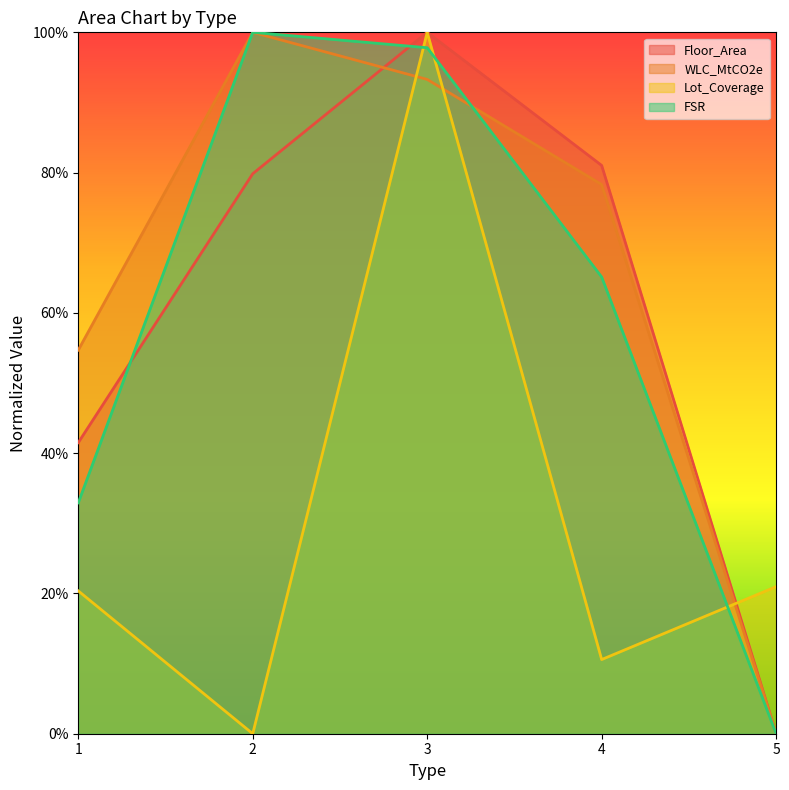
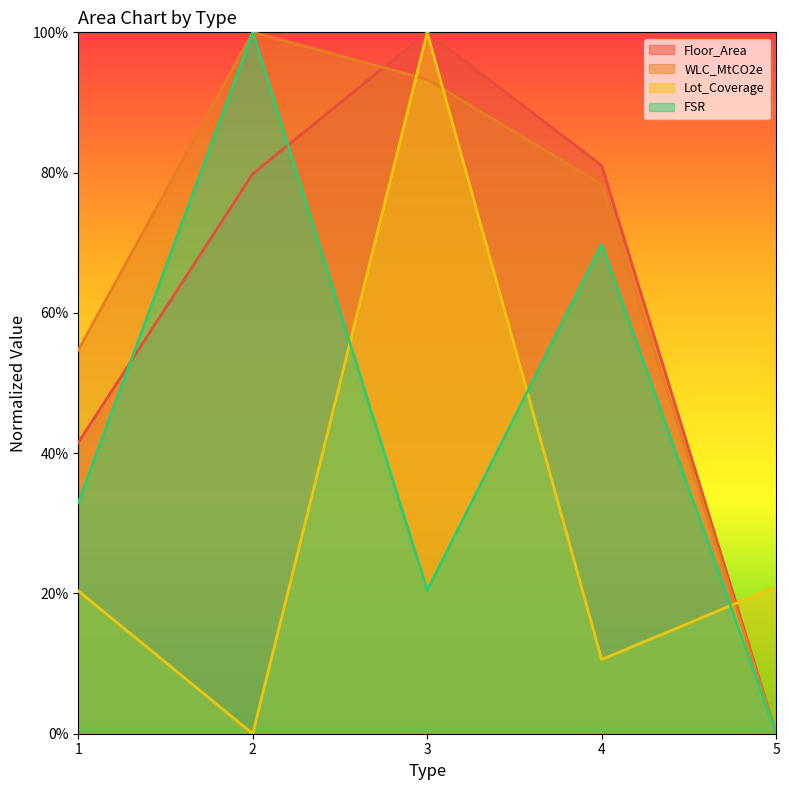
  {
    "FSR": {
      "1": "33%",
-     "3": "98%",
-     "4": "65%"
+     "3": "20%",
+     "4": "70%"
    }
  }
